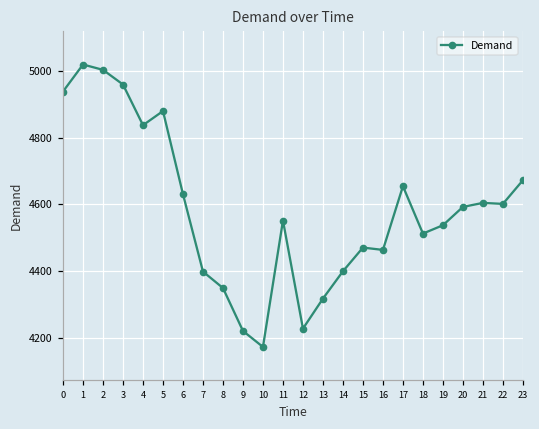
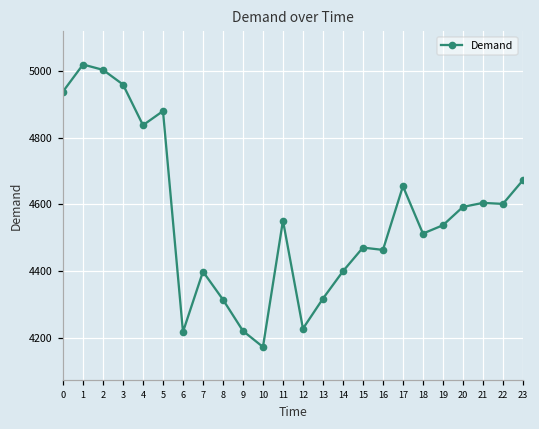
  {
    "0": 4940,
    "1": 5020,
    "2": 5000,
    "3": 4960,
    "4": 4840,
    "5": 4880,
-   "6": 4630,
+   "6": 4220,
    "7": 4400,
-   "8": 4350,
+   "8": 4310,
    "9": 4220,
    "10": 4170,
    "11": 4550,
    "12": 4230,
    "13": 4320,
    "14": 4400,
    "15": 4470,
    "16": 4460,
    "17": 4650,
    "18": 4510,
    "19": 4540,
    "20": 4590,
    "21": 4600,
    "22": 4600,
    "23": 4670
  }
